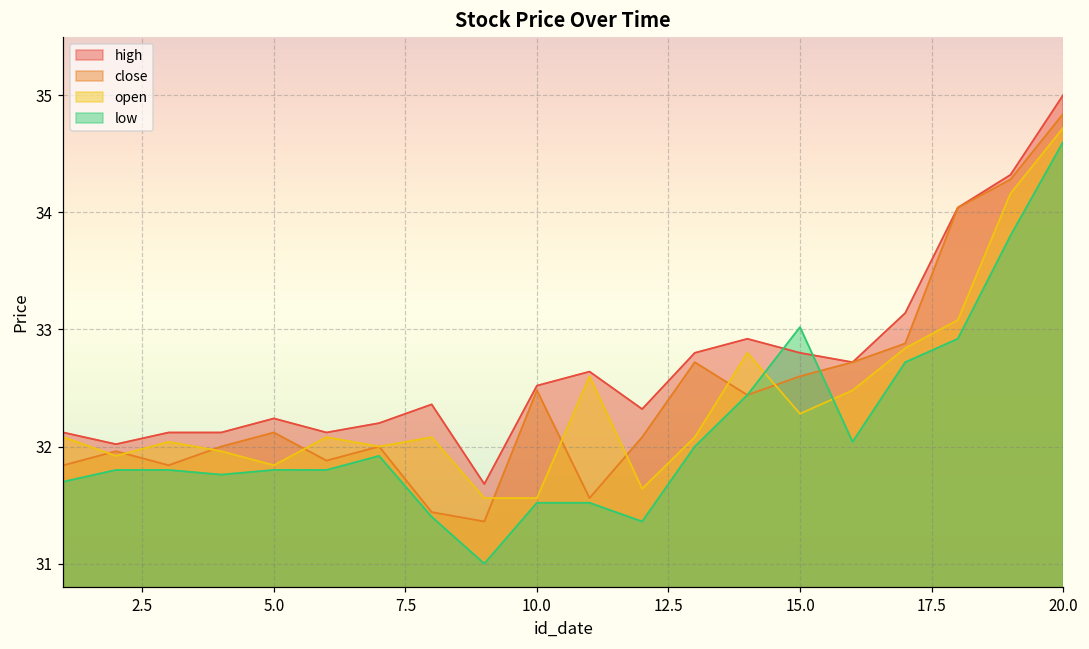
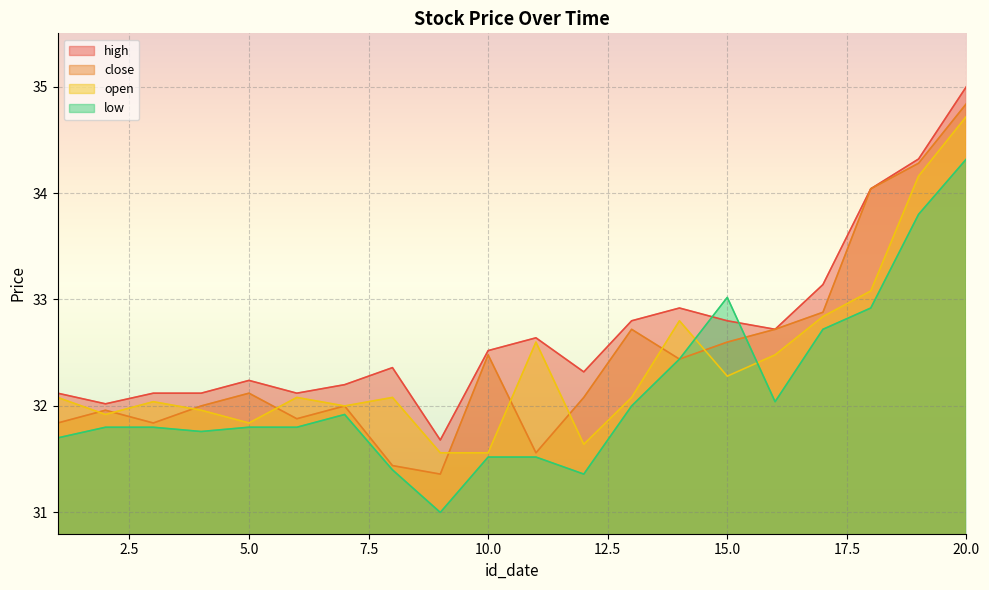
  {
    "low": {
      "5.0": 31.80,
      "10.0": 31.52,
      "15.0": 33.02,
-     "20.0": 34.60
+     "20.0": 34.32
    }
  }
